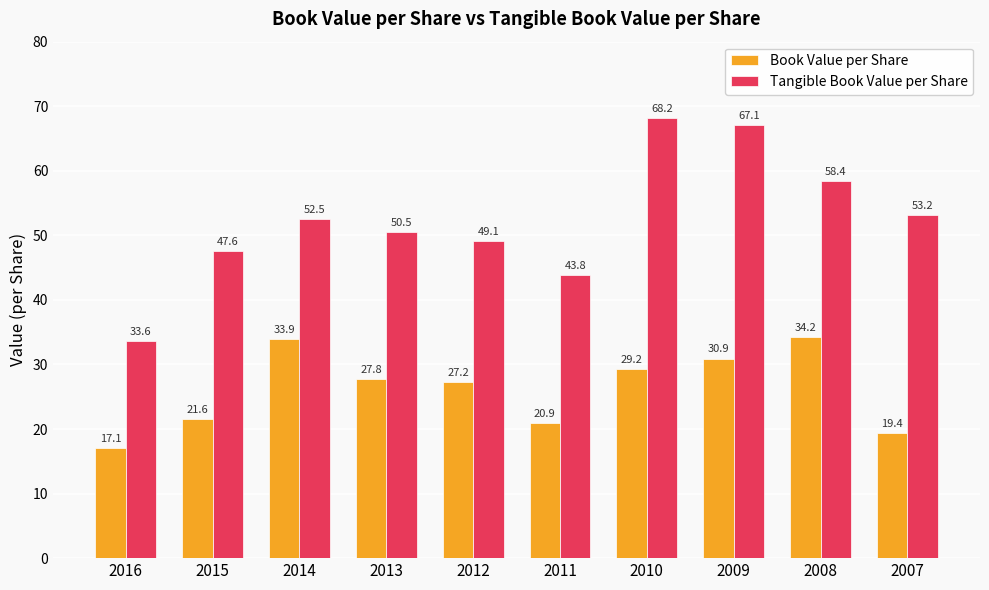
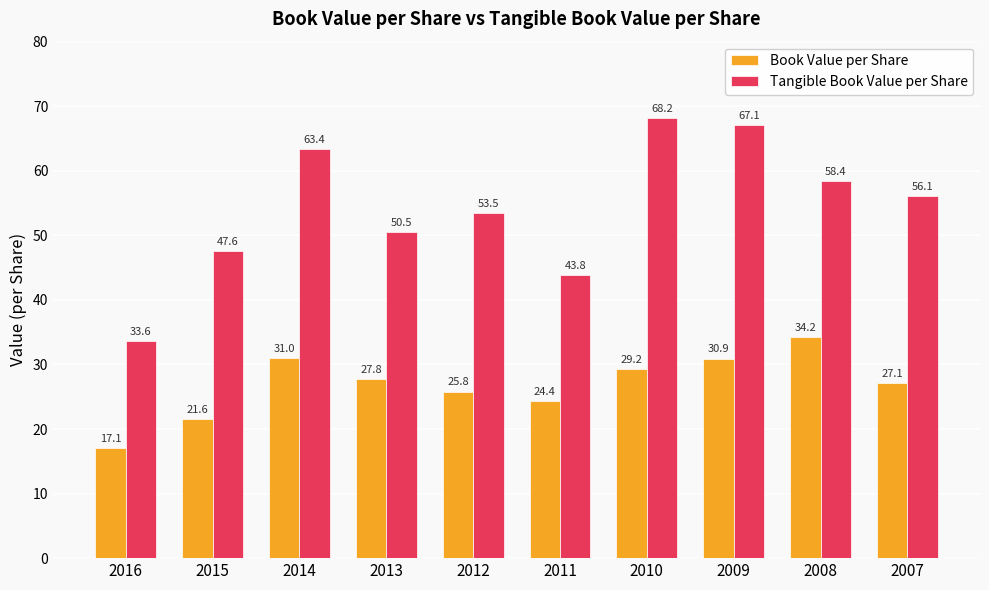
  {
    "Book Value per Share": {
      "2016": 17.1,
      "2015": 21.6,
-     "2014": 33.9,
+     "2014": 31.0,
      "2013": 27.8,
-     "2012": 27.2,
-     "2011": 20.9,
+     "2012": 25.8,
+     "2011": 24.4,
      "2010": 29.2,
      "2009": 30.9,
      "2008": 34.2,
-     "2007": 19.4
+     "2007": 27.1
    },
    "Tangible Book Value per Share": {
      "2016": 33.6,
      "2015": 47.6,
-     "2014": 52.5,
+     "2014": 63.4,
      "2013": 50.5,
-     "2012": 49.1,
+     "2012": 53.5,
      "2011": 43.8,
      "2010": 68.2,
      "2009": 67.1,
      "2008": 58.4,
-     "2007": 53.2
+     "2007": 56.1
    }
  }
